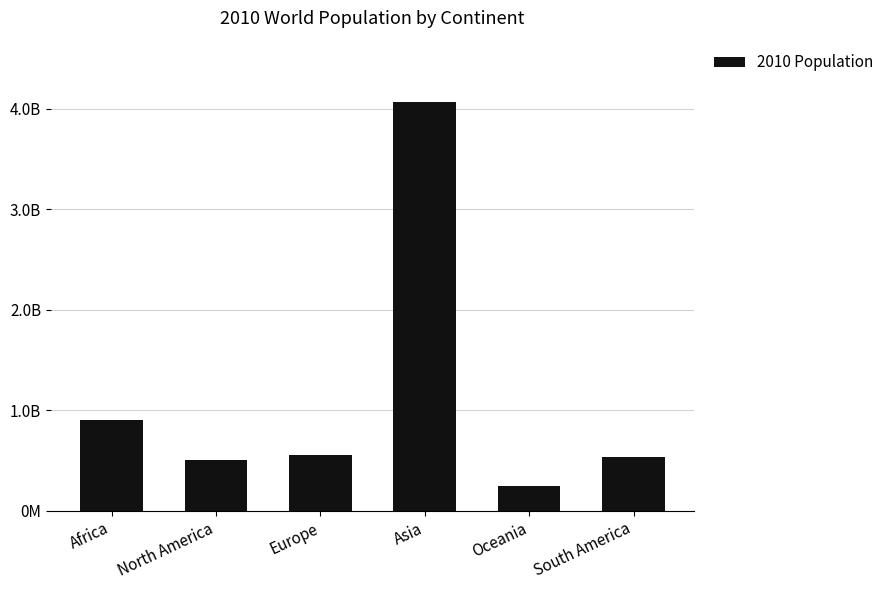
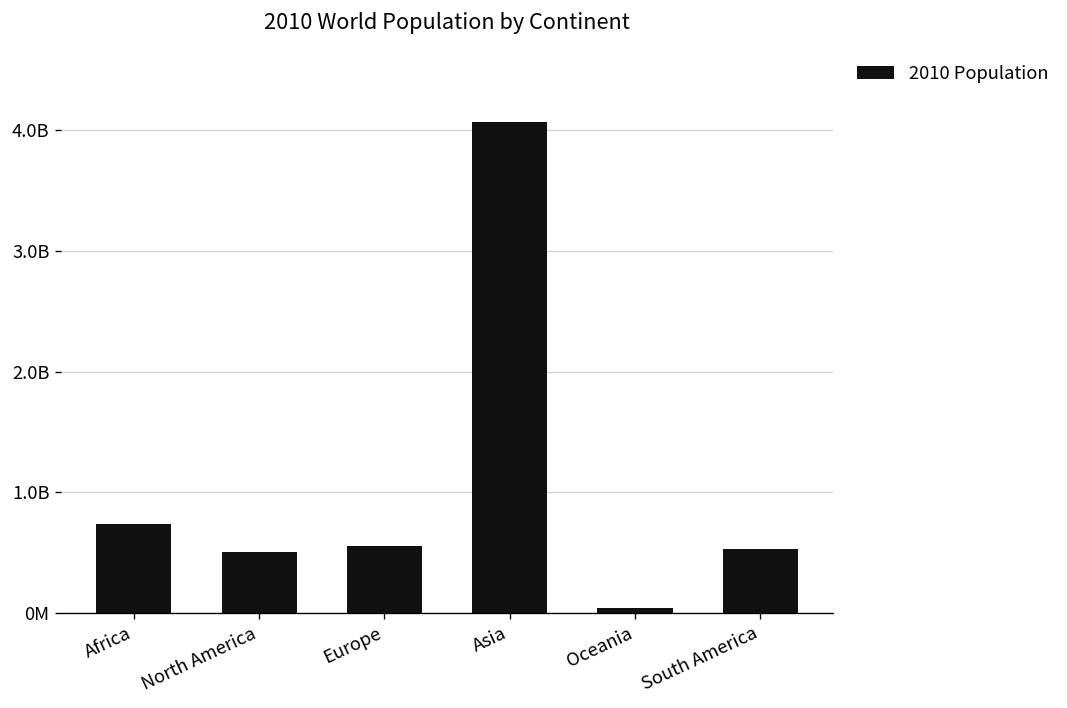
  {
-   "Africa": 900000000,
+   "Africa": 740000000,
    "North America": 510000000,
    "Europe": 560000000,
    "Asia": 4070000000,
-   "Oceania": 240000000,
+   "Oceania": 40000000,
    "South America": 530000000
  }
